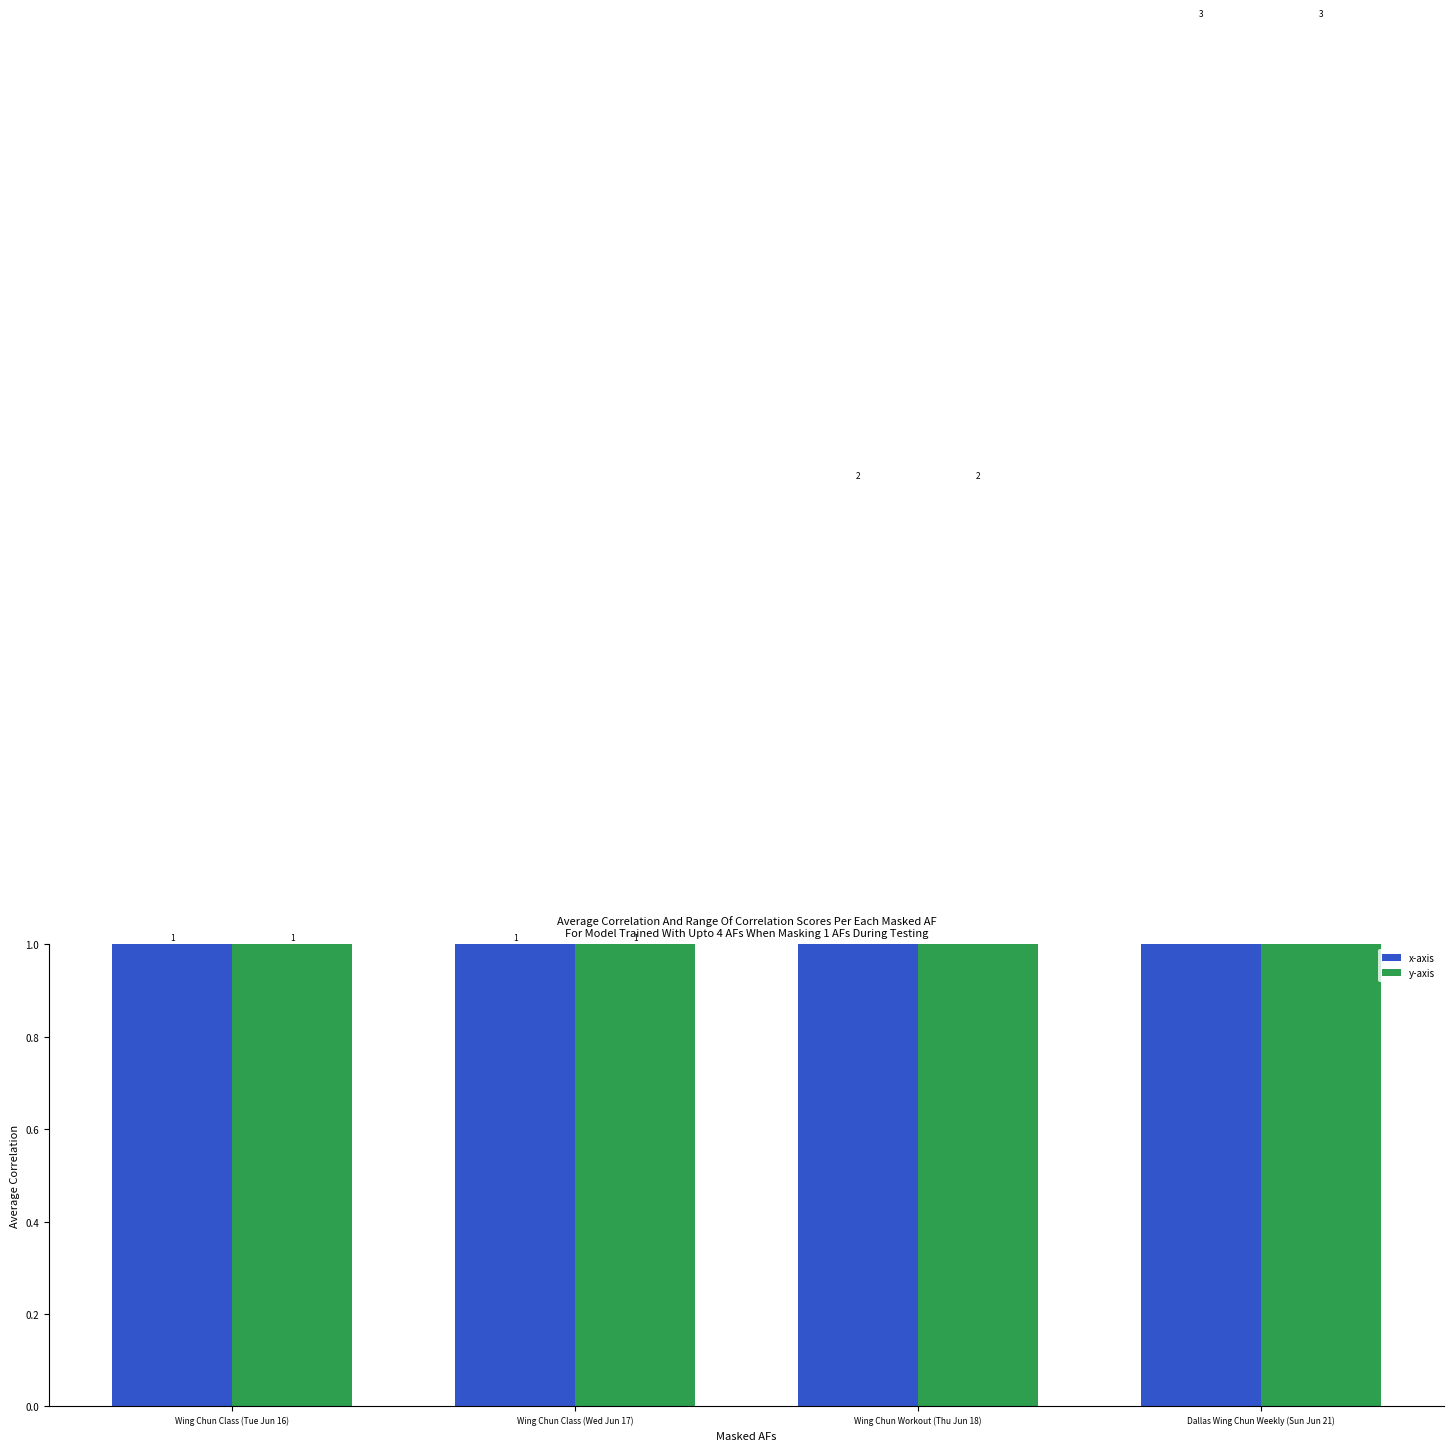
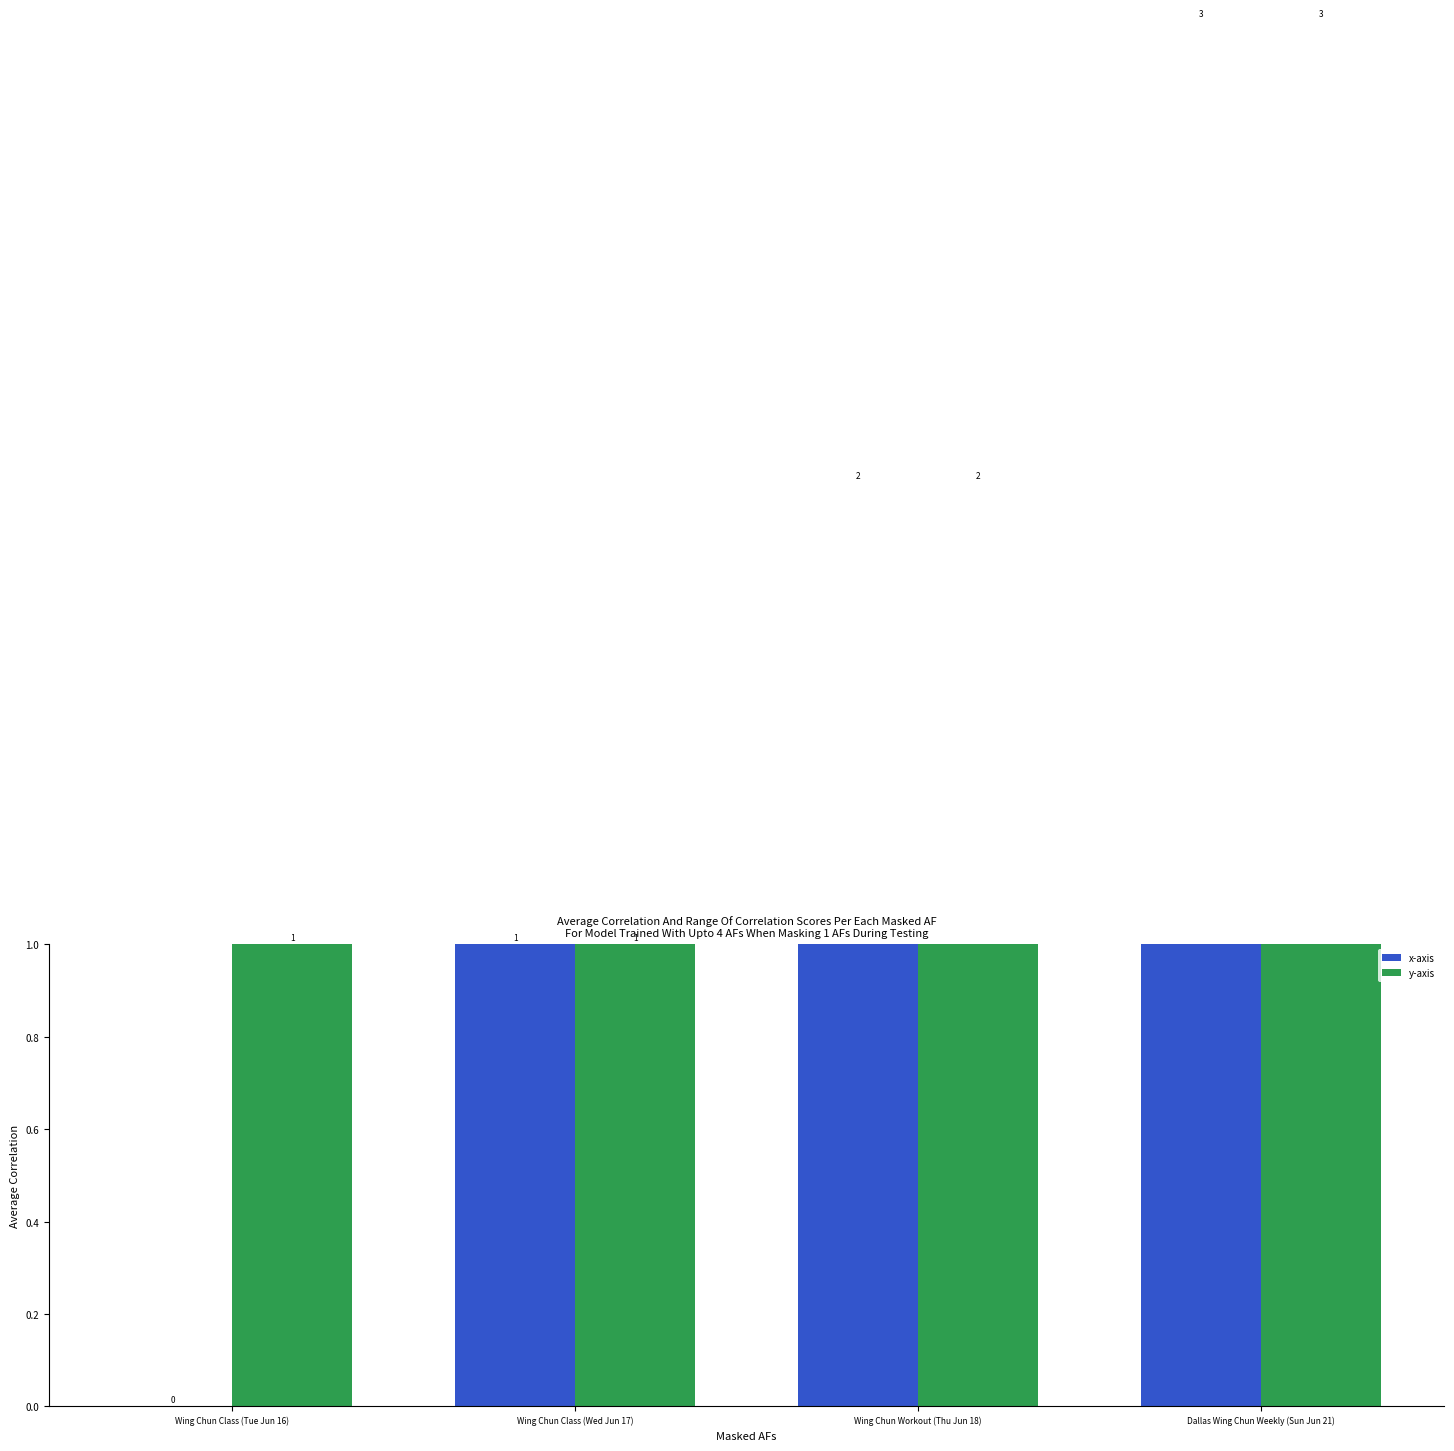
  {
    "x-axis": {
-     "Wing Chun Class (Tue Jun 16)": 1,
+     "Wing Chun Class (Tue Jun 16)": 0,
      "Wing Chun Class (Wed Jun 17)": 1
    },
    "y-axis": {
      "Wing Chun Class (Tue Jun 16)": 1,
      "Wing Chun Class (Wed Jun 17)": 1
    }
  }
